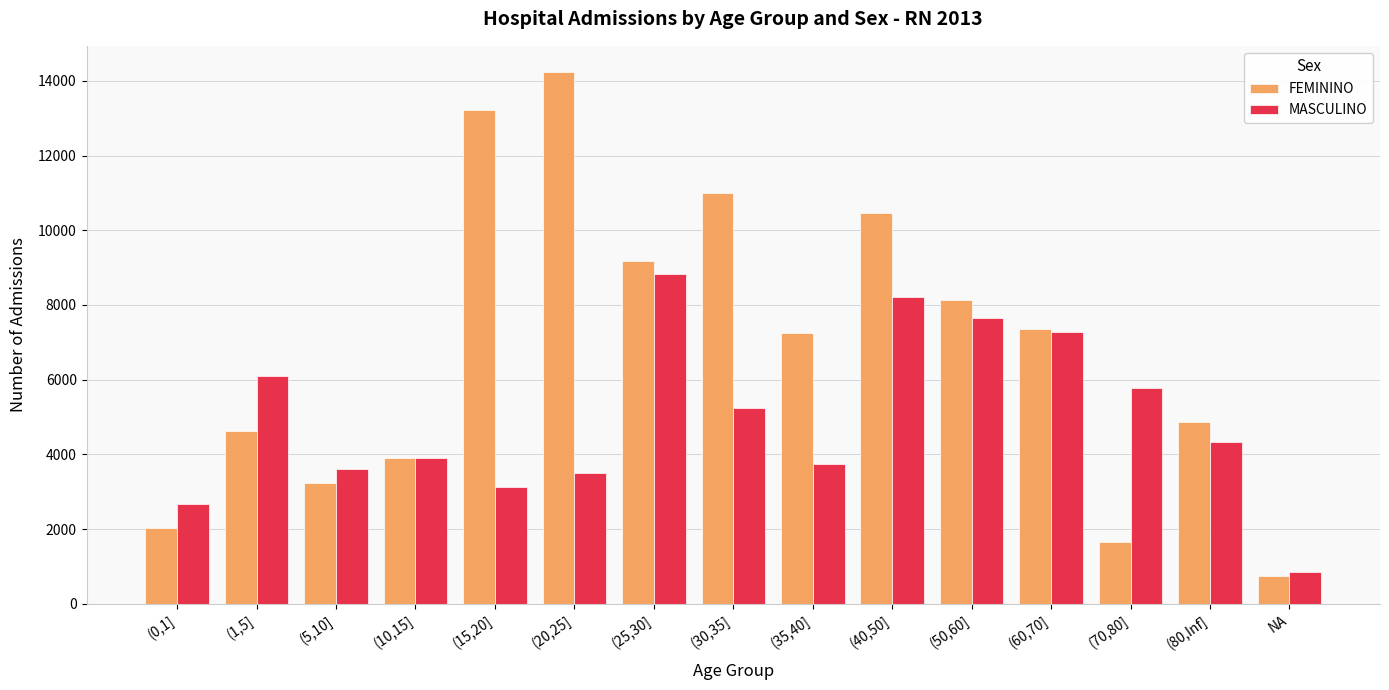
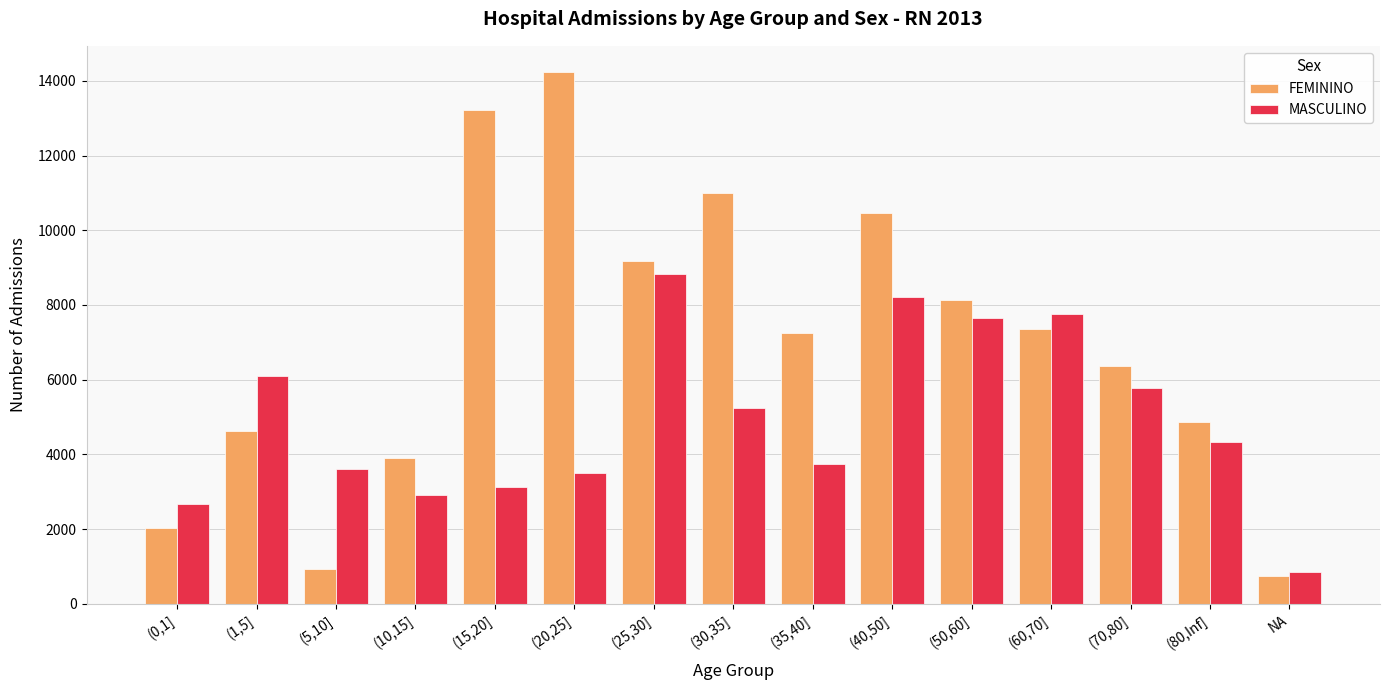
  {
    "FEMININO": {
      "(0,1]": 2000,
      "(1,5]": 4600,
-     "(5,10]": 3200,
+     "(5,10]": 900,
      "(10,15]": 3900,
      "(15,20]": 13200,
      "(20,25]": 14200,
      "(25,30]": 9200,
      "(30,35]": 11000,
      "(35,40]": 7200,
      "(40,50]": 10500,
      "(50,60]": 8100,
      "(60,70]": 7400,
-     "(70,80]": 1600,
+     "(70,80]": 6400,
      "(80,Inf]": 4900,
      "NA": 800
    },
    "MASCULINO": {
      "(0,1]": 2700,
      "(1,5]": 6100,
      "(5,10]": 3600,
-     "(10,15]": 3900,
+     "(10,15]": 2900,
      "(15,20]": 3100,
      "(20,25]": 3500,
      "(25,30]": 8800,
      "(30,35]": 5200,
      "(35,40]": 3700,
      "(40,50]": 8200,
      "(50,60]": 7700,
-     "(60,70]": 7300,
+     "(60,70]": 7800,
      "(70,80]": 5800,
      "(80,Inf]": 4300,
      "NA": 900
    }
  }
